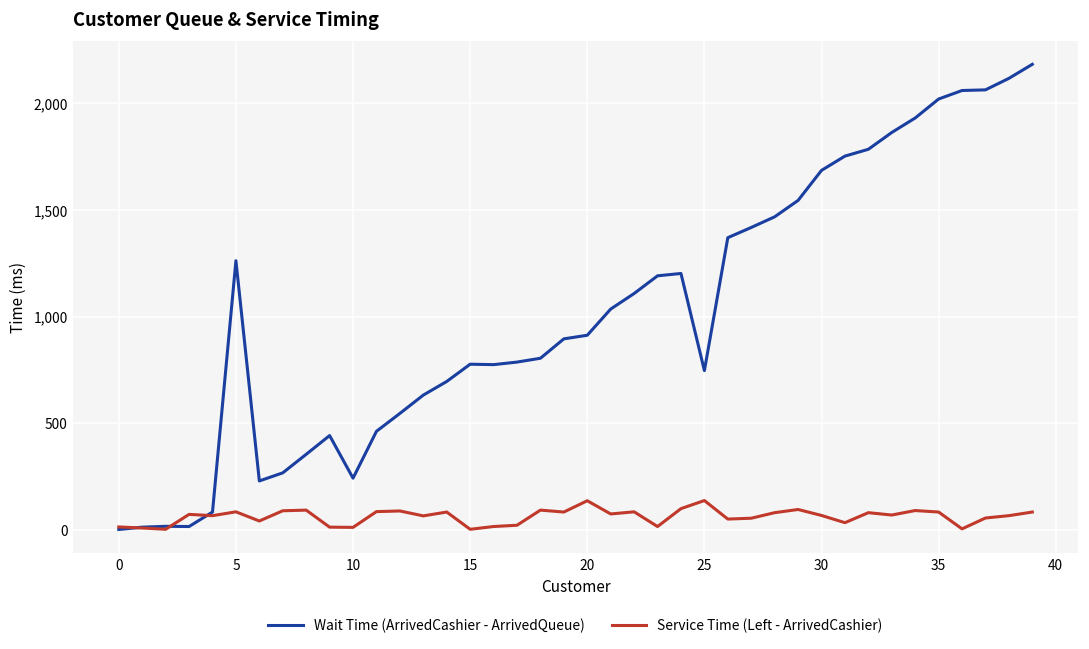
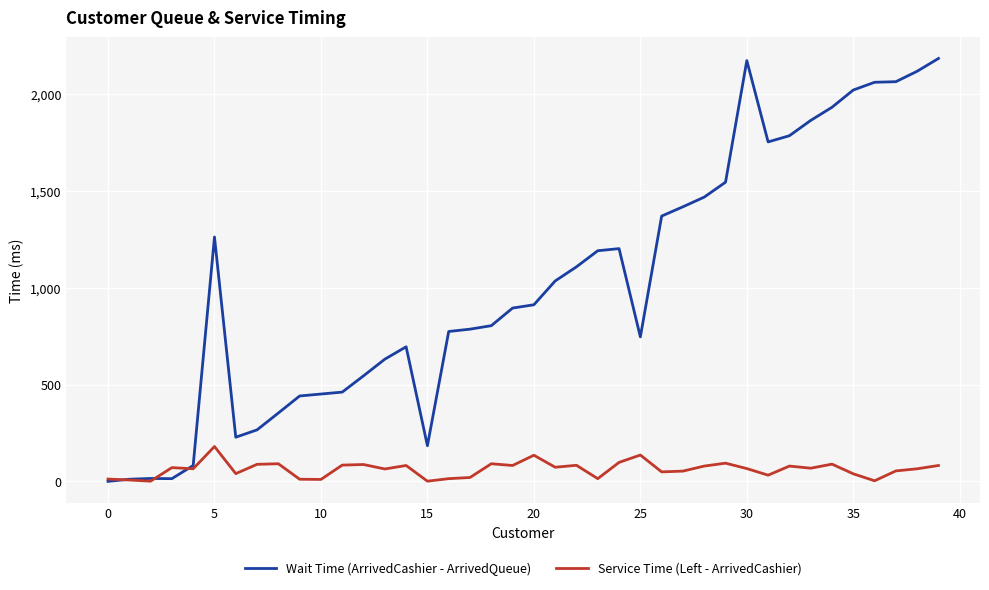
  {
    "Wait Time (ArrivedCashier - ArrivedQueue)": {
      "5": "1,260",
-     "10": "240",
-     "15": "780",
+     "10": "450",
+     "15": "180",
      "20": "910",
      "25": "750",
-     "30": "1,690",
+     "30": "2,170",
      "35": "2,020"
    },
    "Service Time (Left - ArrivedCashier)": {
-     "5": "80",
+     "5": "180",
      "10": "10",
      "15": "0",
      "20": "140",
      "25": "140",
      "30": "70",
-     "35": "80"
+     "35": "40"
    }
  }
